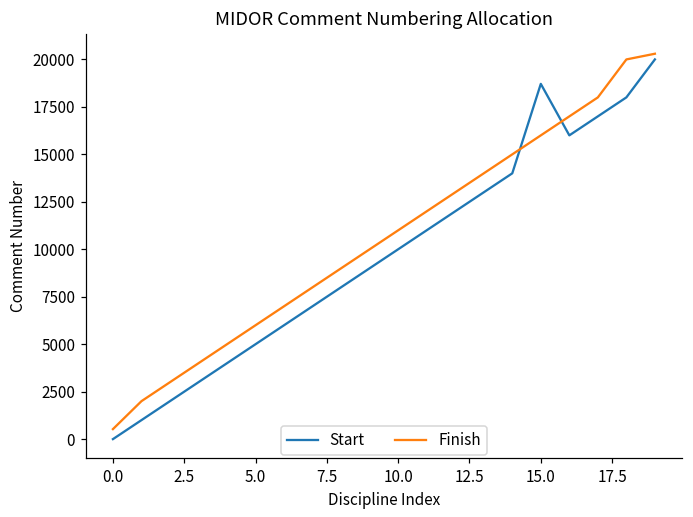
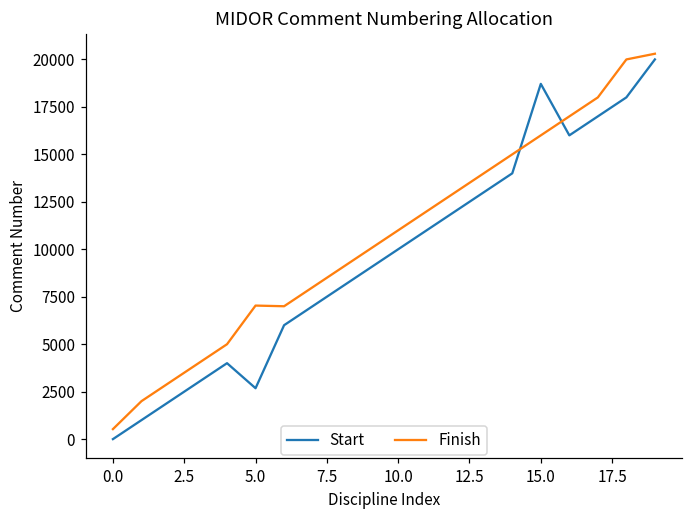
  {
    "Start": {
      "0.0": 0,
-     "5.0": 5000,
+     "5.0": 2700,
      "10.0": 10000,
      "15.0": 18700
    },
    "Finish": {
      "0.0": 500,
-     "5.0": 6000,
+     "5.0": 7000,
      "10.0": 11000,
      "15.0": 16000
    }
  }
